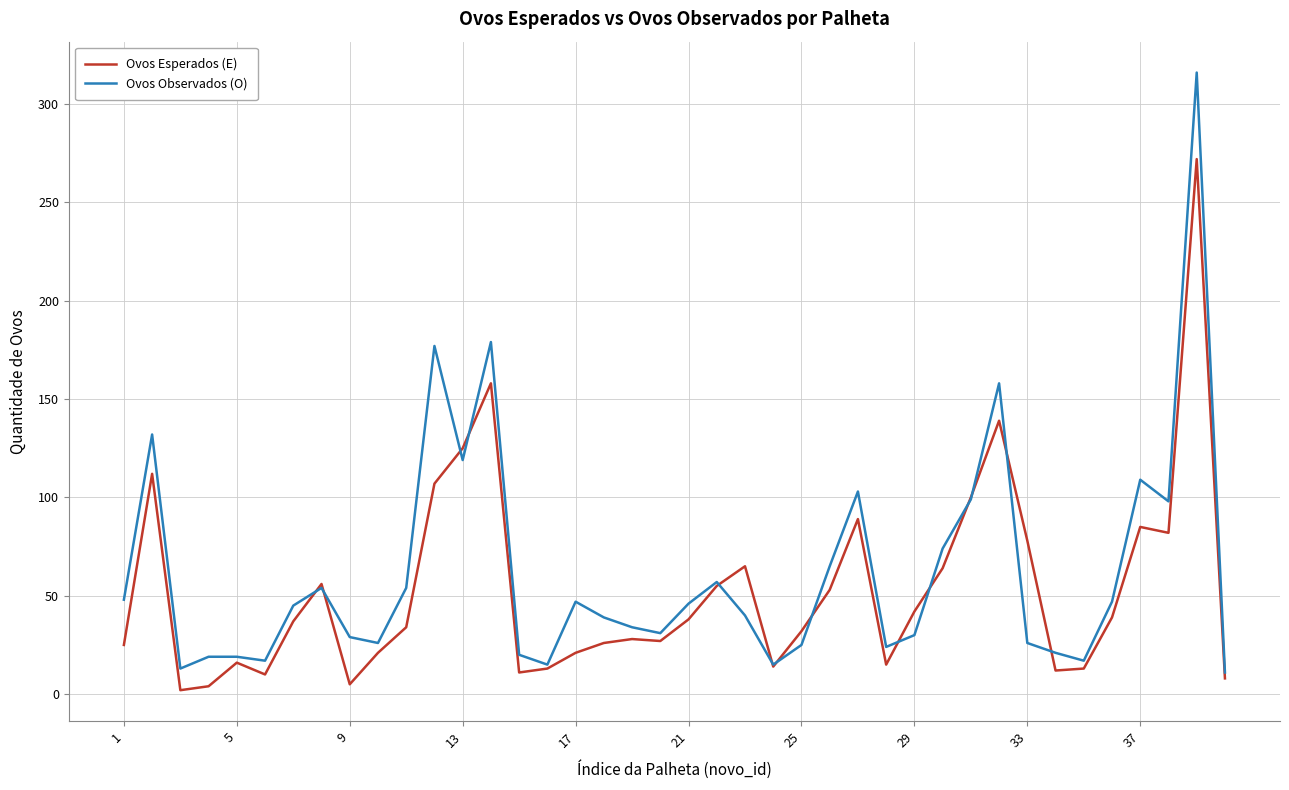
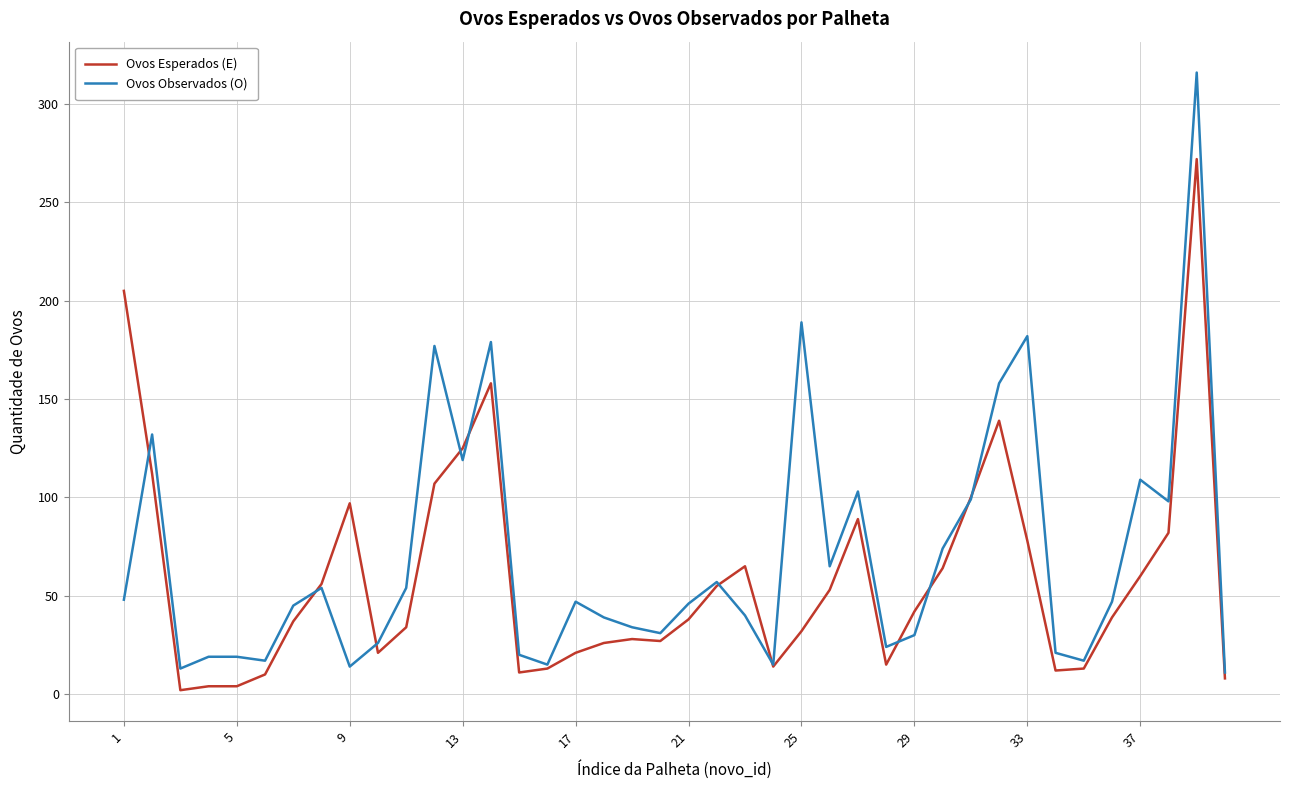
  {
    "Ovos Esperados (E)": {
-     "1": 25,
-     "5": 16,
-     "9": 5,
+     "1": 205,
+     "5": 4,
+     "9": 97,
      "13": 125,
      "17": 21,
      "21": 38,
      "25": 32,
      "29": 42,
      "33": 78,
-     "37": 85
+     "37": 60
    },
    "Ovos Observados (O)": {
      "1": 48,
      "5": 19,
-     "9": 29,
+     "9": 14,
      "13": 119,
      "17": 47,
      "21": 46,
-     "25": 25,
+     "25": 189,
      "29": 30,
-     "33": 26,
+     "33": 182,
      "37": 109
    }
  }
